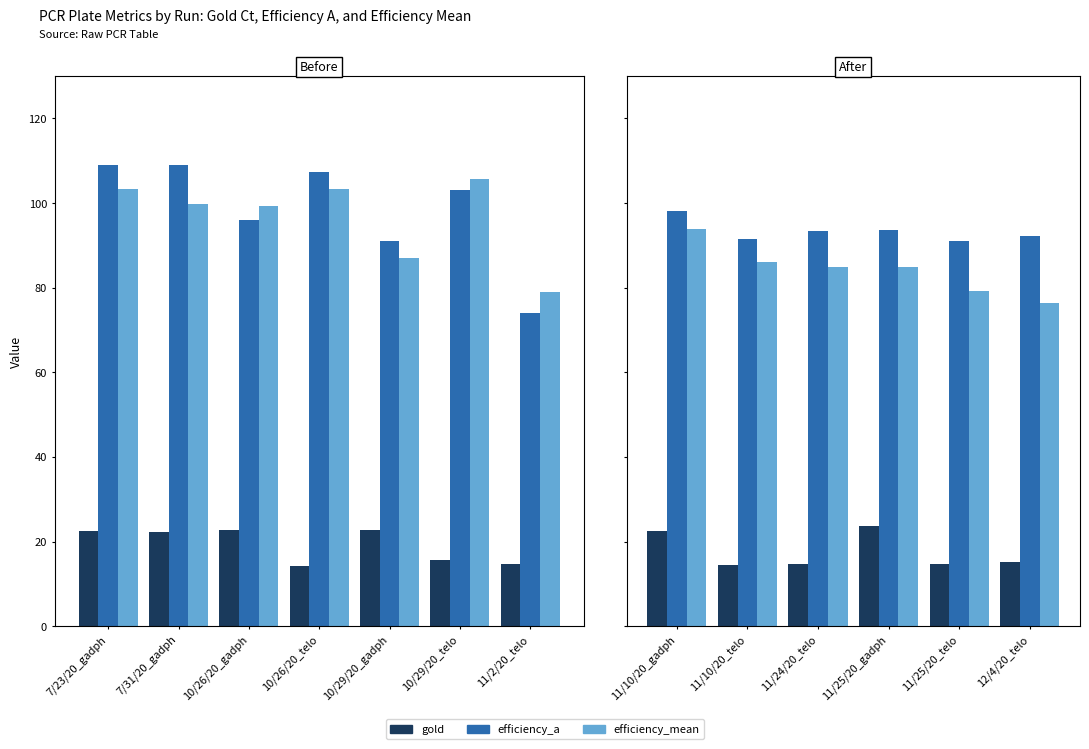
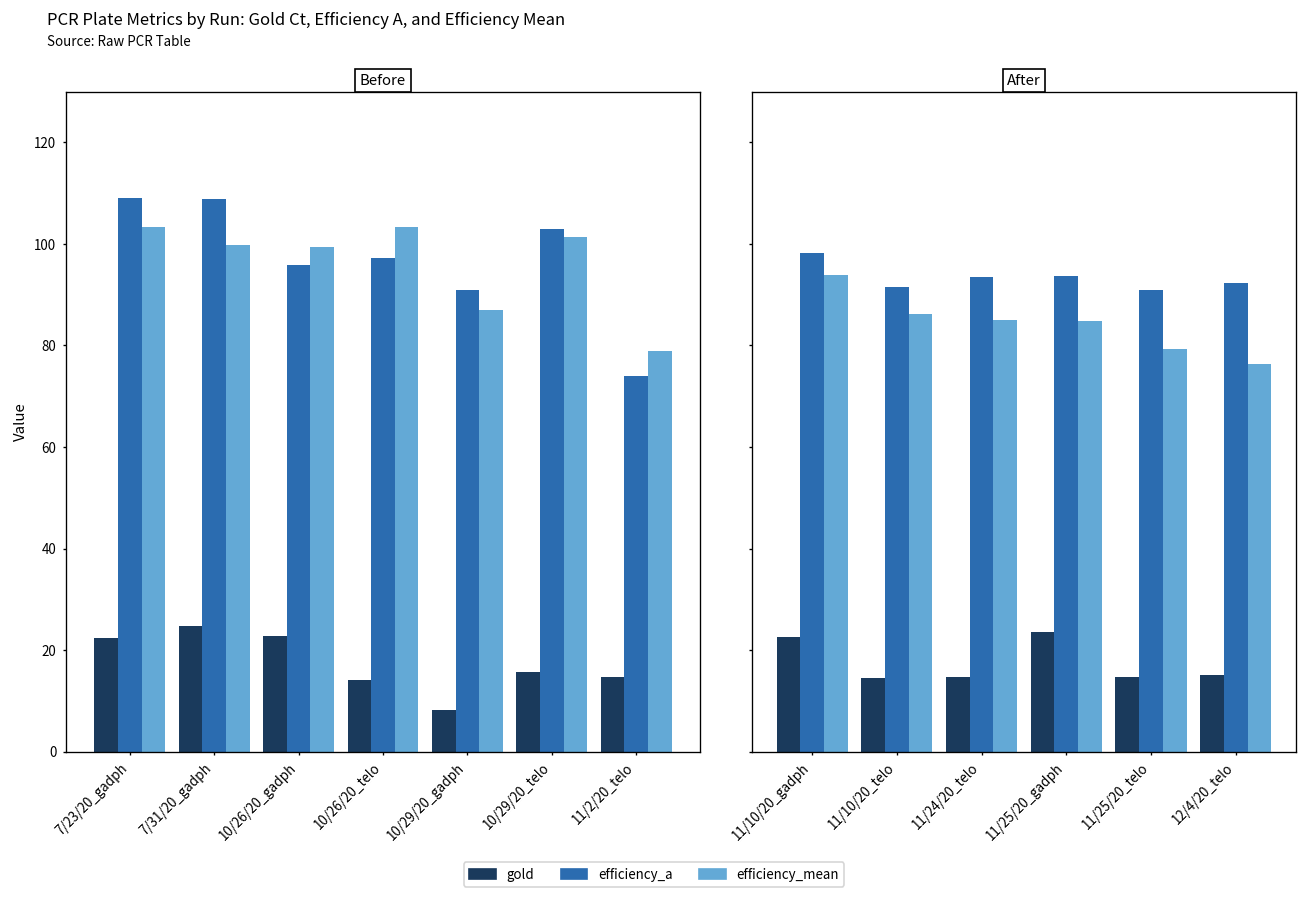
  {
    "Before": {
      "gold": {
        "7/23/20_gadph": 22,
-       "7/31/20_gadph": 22,
+       "7/31/20_gadph": 25,
        "10/26/20_gadph": 23,
        "10/26/20_telo": 14,
-       "10/29/20_gadph": 23,
+       "10/29/20_gadph": 8,
        "10/29/20_telo": 16,
        "11/2/20_telo": 15
      },
      "efficiency_a": {
        "7/23/20_gadph": 109,
        "7/31/20_gadph": 109,
        "10/26/20_gadph": 96,
-       "10/26/20_telo": 107,
+       "10/26/20_telo": 97,
        "10/29/20_gadph": 91,
        "10/29/20_telo": 103,
        "11/2/20_telo": 74
      },
      "efficiency_mean": {
        "7/23/20_gadph": 103,
        "7/31/20_gadph": 100,
        "10/26/20_gadph": 99,
        "10/26/20_telo": 103,
        "10/29/20_gadph": 87,
-       "10/29/20_telo": 106,
+       "10/29/20_telo": 101,
        "11/2/20_telo": 79
      }
    }
  }
